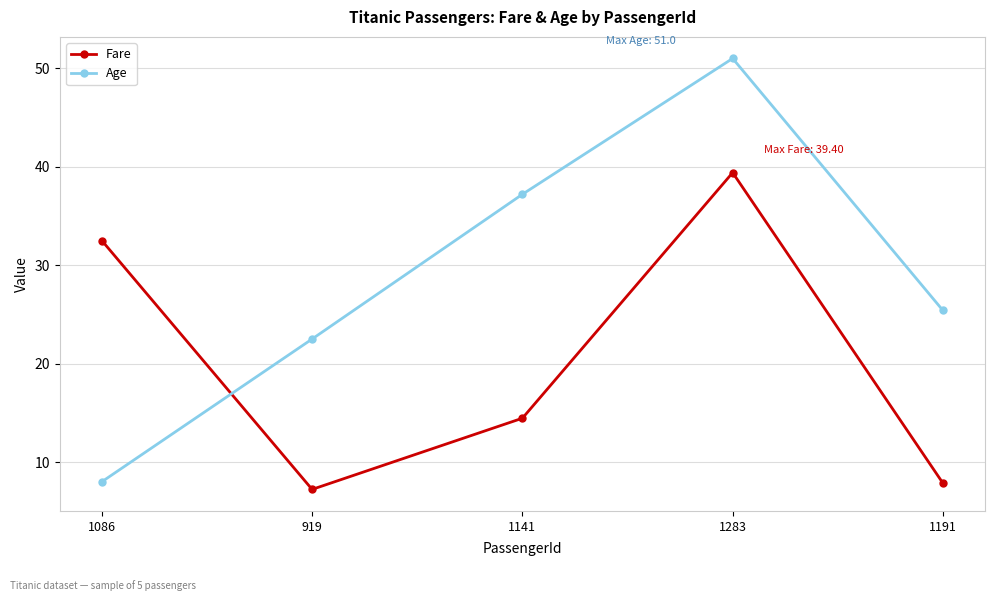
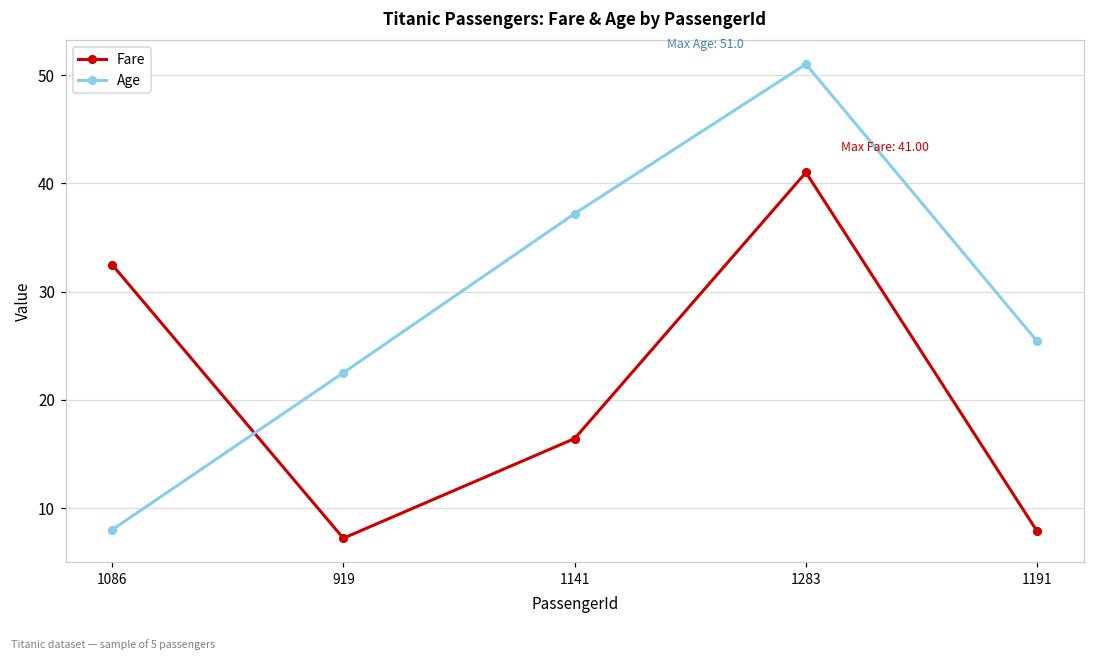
  {
    "Fare": {
-     "1141": 14,
-     "1283": 39.40
+     "1141": 16,
+     "1283": 41.00
    },
    "Age": {
      "1086": 8,
      "919": 23,
      "1141": 37,
      "1283": 51,
      "1191": 25
    }
  }
